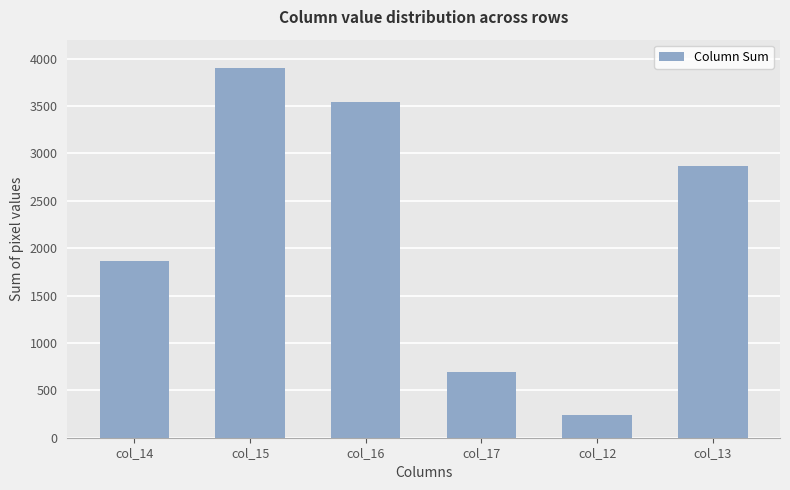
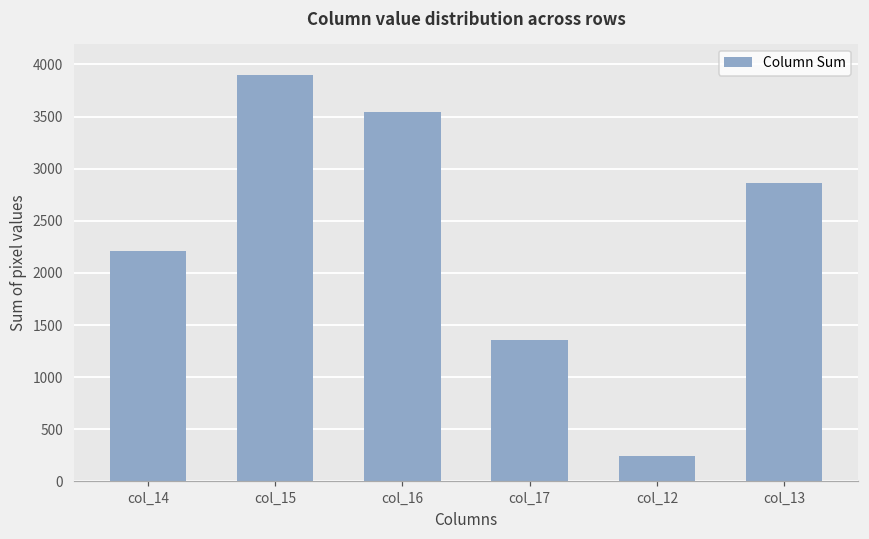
  {
-   "col_14": 1900,
+   "col_14": 2200,
    "col_15": 3900,
    "col_16": 3500,
-   "col_17": 700,
+   "col_17": 1400,
    "col_12": 200,
    "col_13": 2900
  }
